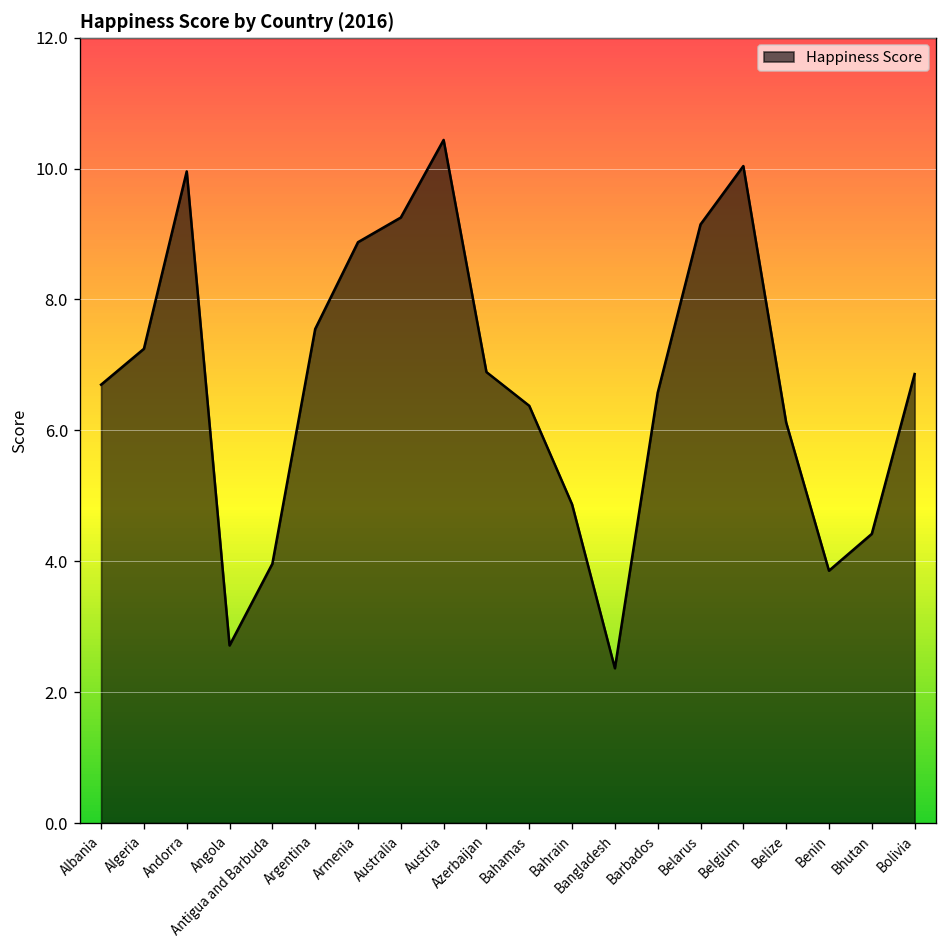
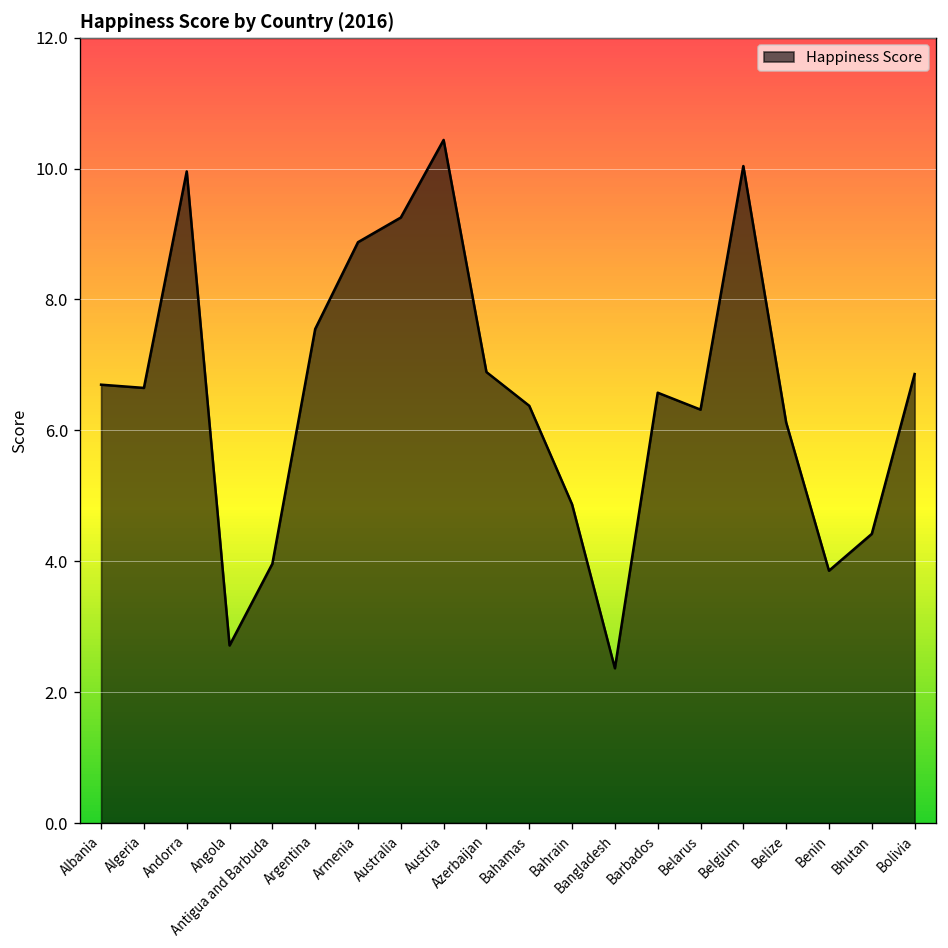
  {
    "Albania": 6.7,
-   "Algeria": 7.2,
+   "Algeria": 6.6,
    "Andorra": 10.0,
    "Angola": 2.7,
    "Antigua and Barbuda": 4.0,
    "Argentina": 7.5,
    "Armenia": 8.9,
    "Australia": 9.3,
    "Austria": 10.4,
    "Azerbaijan": 6.9,
    "Bahamas": 6.4,
    "Bahrain": 4.9,
    "Bangladesh": 2.4,
    "Barbados": 6.6,
-   "Belarus": 9.1,
+   "Belarus": 6.3,
    "Belgium": 10.0,
    "Belize": 6.1,
    "Benin": 3.9,
    "Bhutan": 4.4,
    "Bolivia": 6.9
  }
